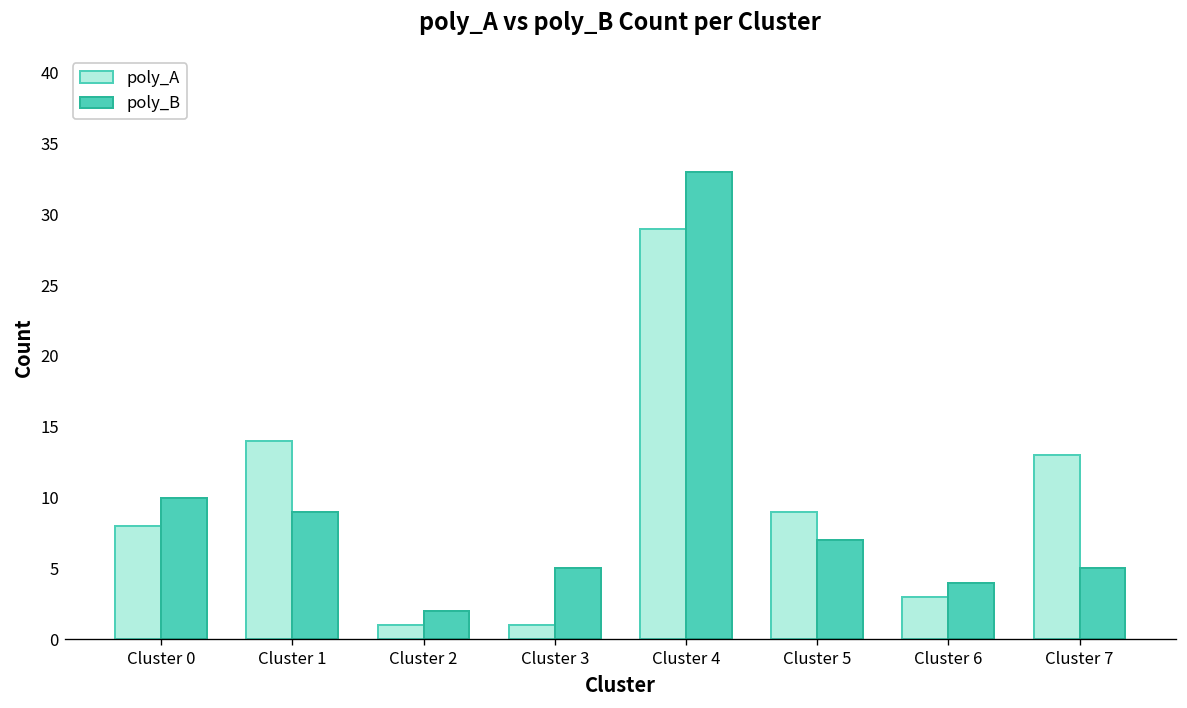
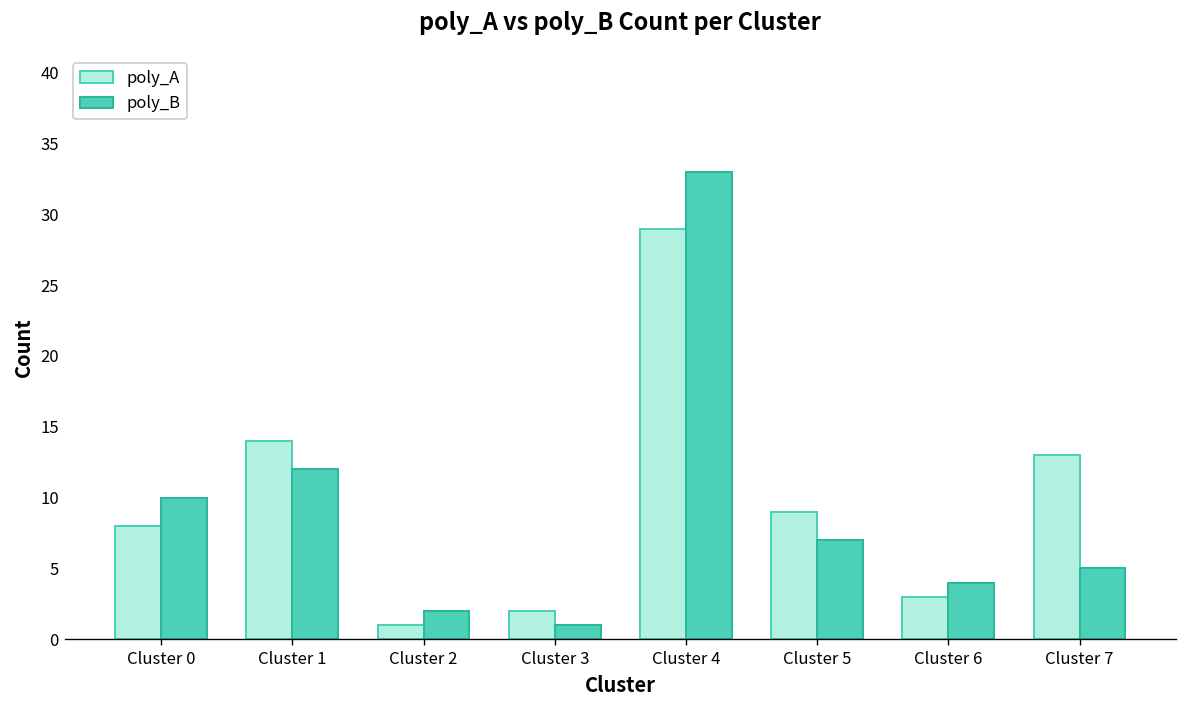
  {
    "poly_A": {
      "Cluster 0": 8,
      "Cluster 1": 14,
      "Cluster 2": 1,
-     "Cluster 3": 1,
+     "Cluster 3": 2,
      "Cluster 4": 29,
      "Cluster 5": 9,
      "Cluster 6": 3,
      "Cluster 7": 13
    },
    "poly_B": {
      "Cluster 0": 10,
-     "Cluster 1": 9,
+     "Cluster 1": 12,
      "Cluster 2": 2,
-     "Cluster 3": 5,
+     "Cluster 3": 1,
      "Cluster 4": 33,
      "Cluster 5": 7,
      "Cluster 6": 4,
      "Cluster 7": 5
    }
  }
